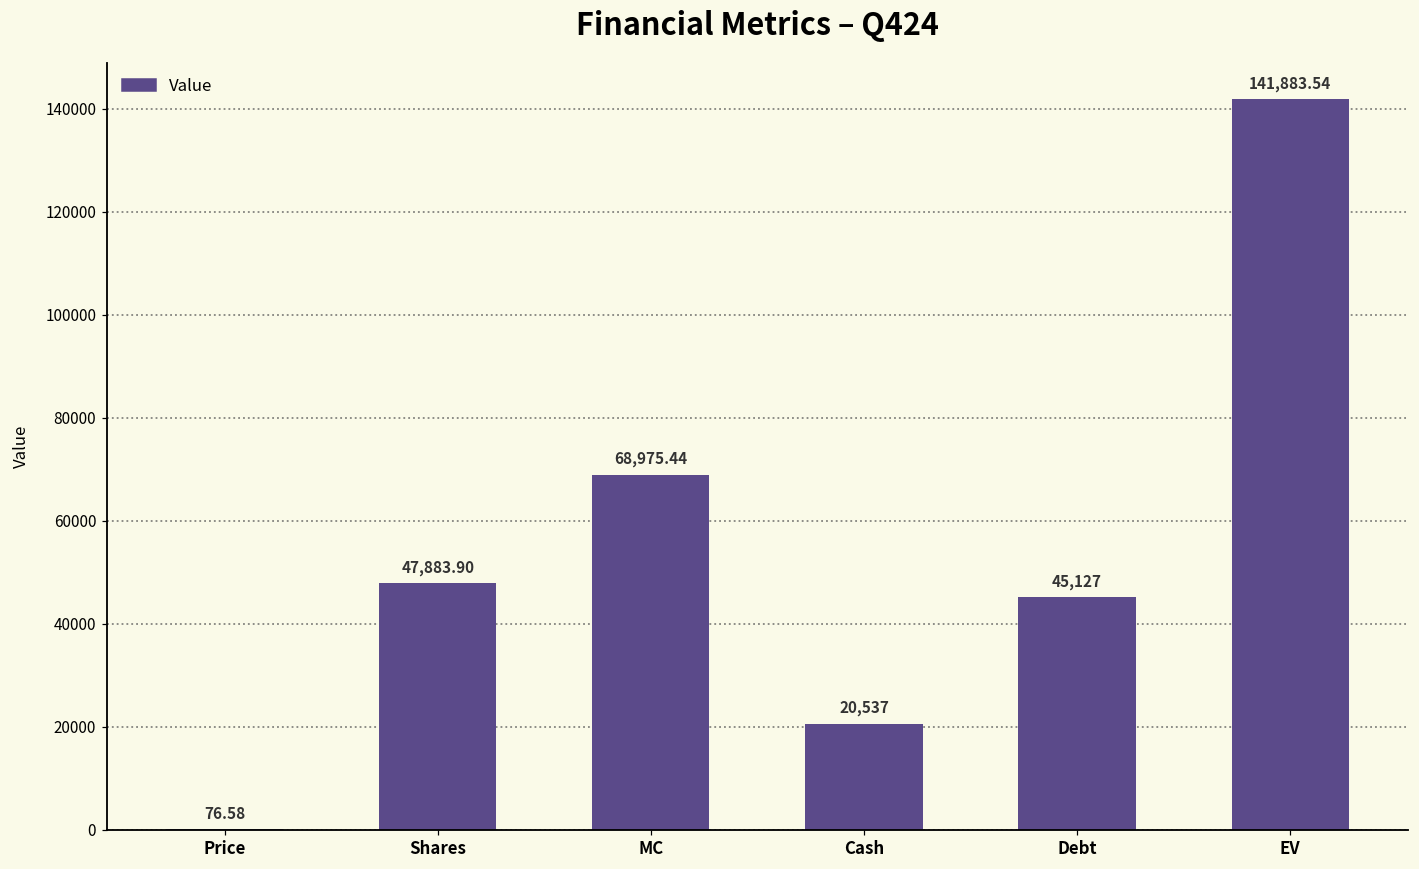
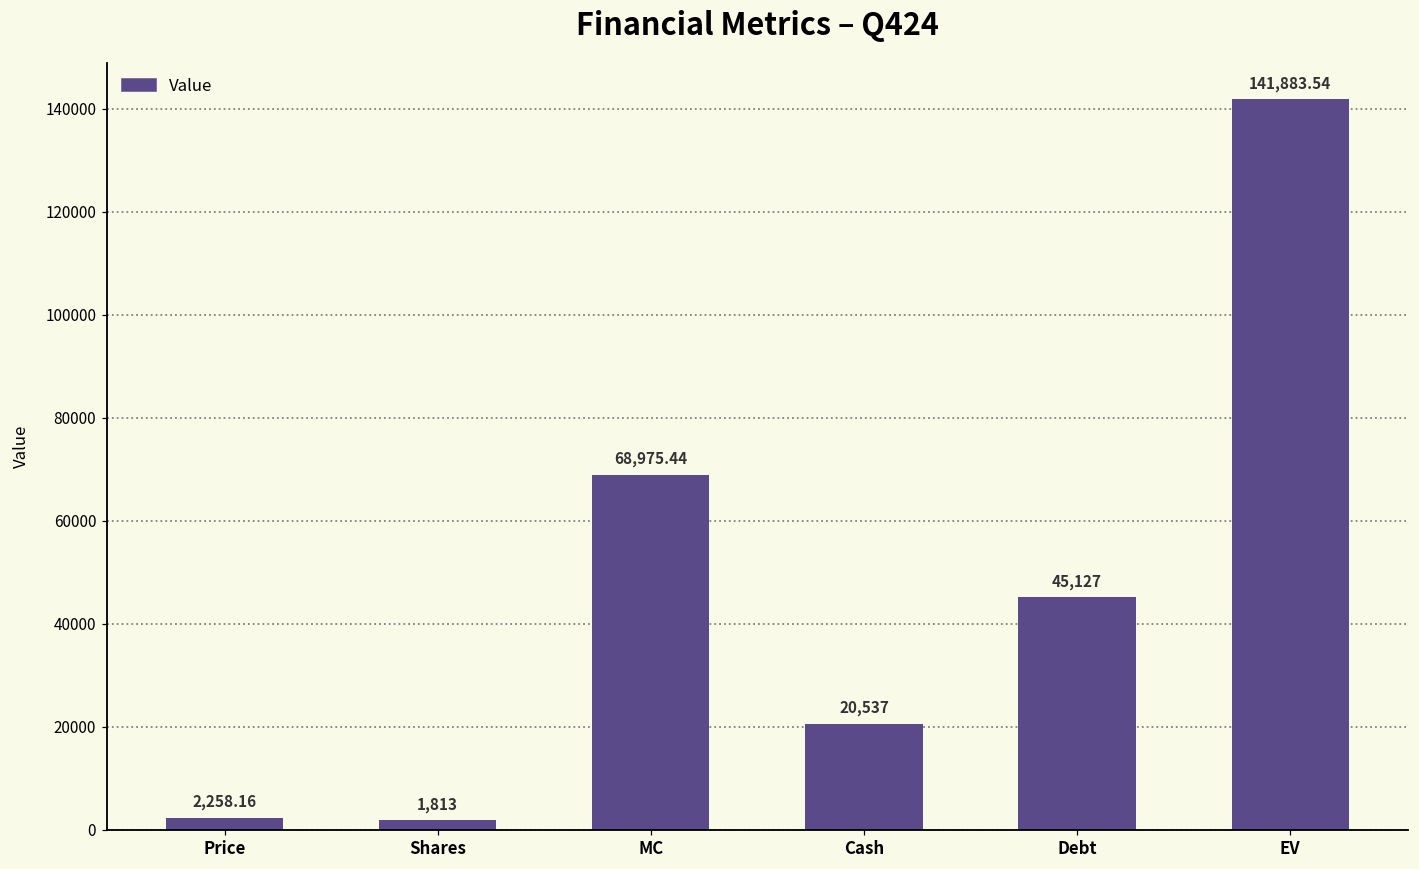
  {
-   "Price": "76.58",
-   "Shares": "47,883.90",
+   "Price": "2,258.16",
+   "Shares": "1,813",
    "MC": "68,975.44",
    "Cash": "20,537",
    "Debt": "45,127",
    "EV": "141,883.54"
  }
